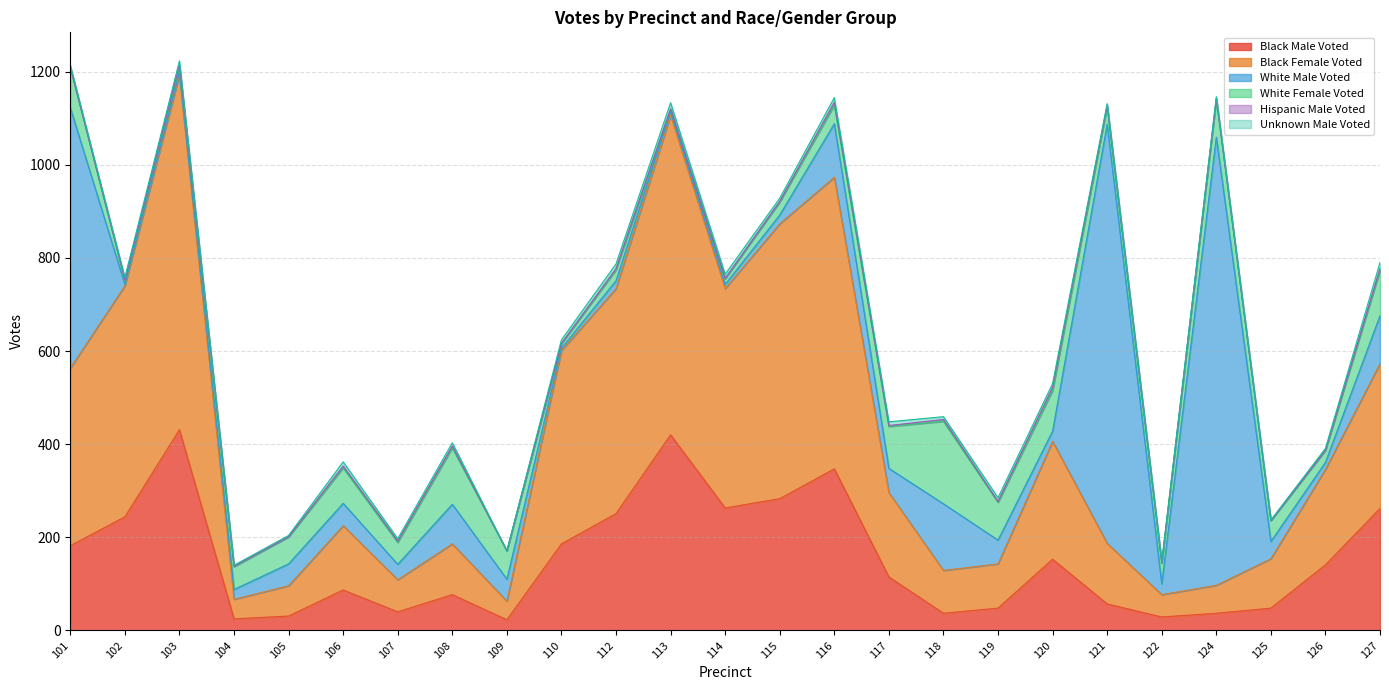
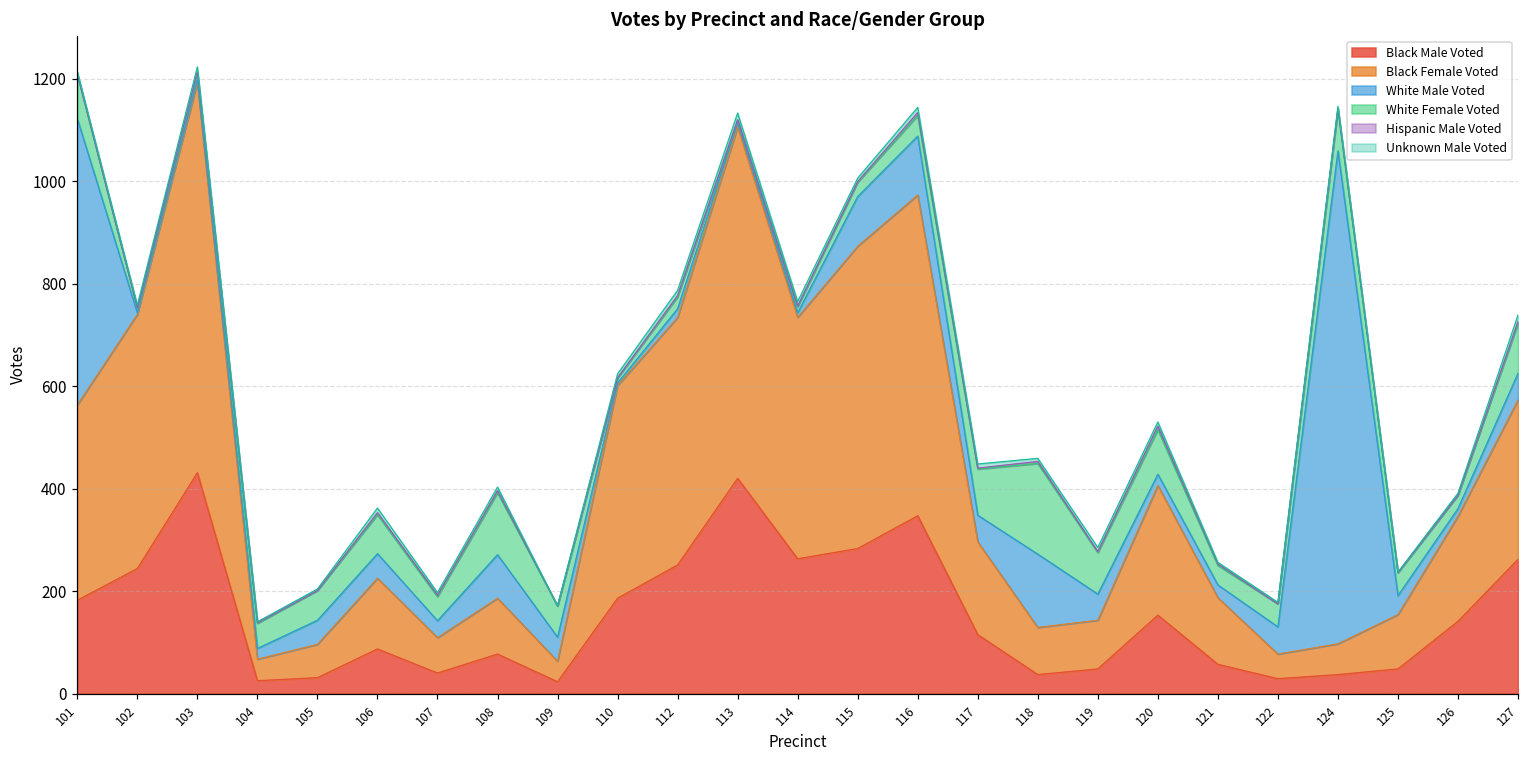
  {
    "White Male Voted": {
      "101": 560,
      "104": 20,
      "105": 50,
      "106": 50,
      "107": 30,
      "108": 90,
      "109": 50,
      "112": 20,
      "114": 10,
-     "115": 20,
+     "115": 100,
      "116": 120,
      "117": 50,
      "118": 140,
      "119": 50,
      "120": 20,
-     "121": 900,
-     "122": 20,
+     "121": 30,
+     "122": 50,
      "124": 960,
      "125": 40,
      "126": 20,
-     "127": 100
+     "127": 50
    },
    "Hispanic Male Voted": {
      "116": 10,
      "120": 10
    }
  }
